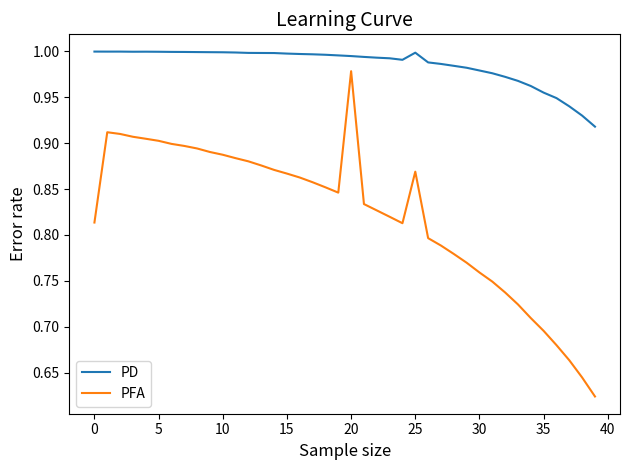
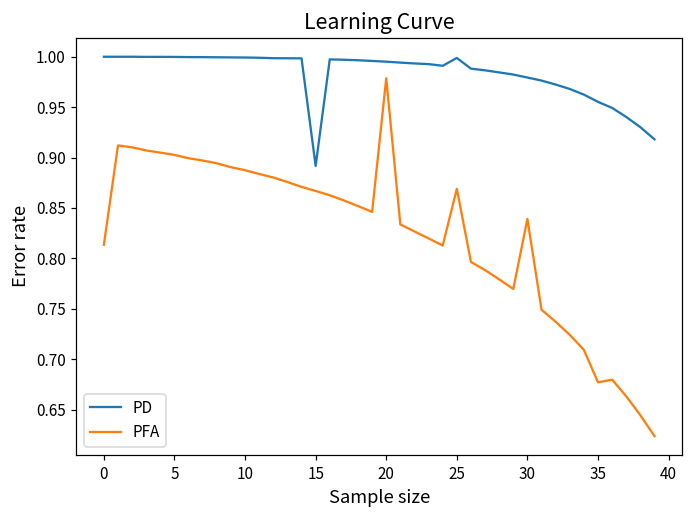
  {
    "PD": {
      "0": 1.00,
      "5": 1.00,
      "10": 1.00,
-     "15": 1.00,
+     "15": 0.89,
      "20": 0.99,
      "25": 1.00,
      "30": 0.98,
      "35": 0.96
    },
    "PFA": {
      "0": 0.81,
      "5": 0.90,
      "10": 0.89,
      "15": 0.87,
      "20": 0.98,
      "25": 0.87,
-     "30": 0.76,
-     "35": 0.70
+     "30": 0.84,
+     "35": 0.68
    }
  }
